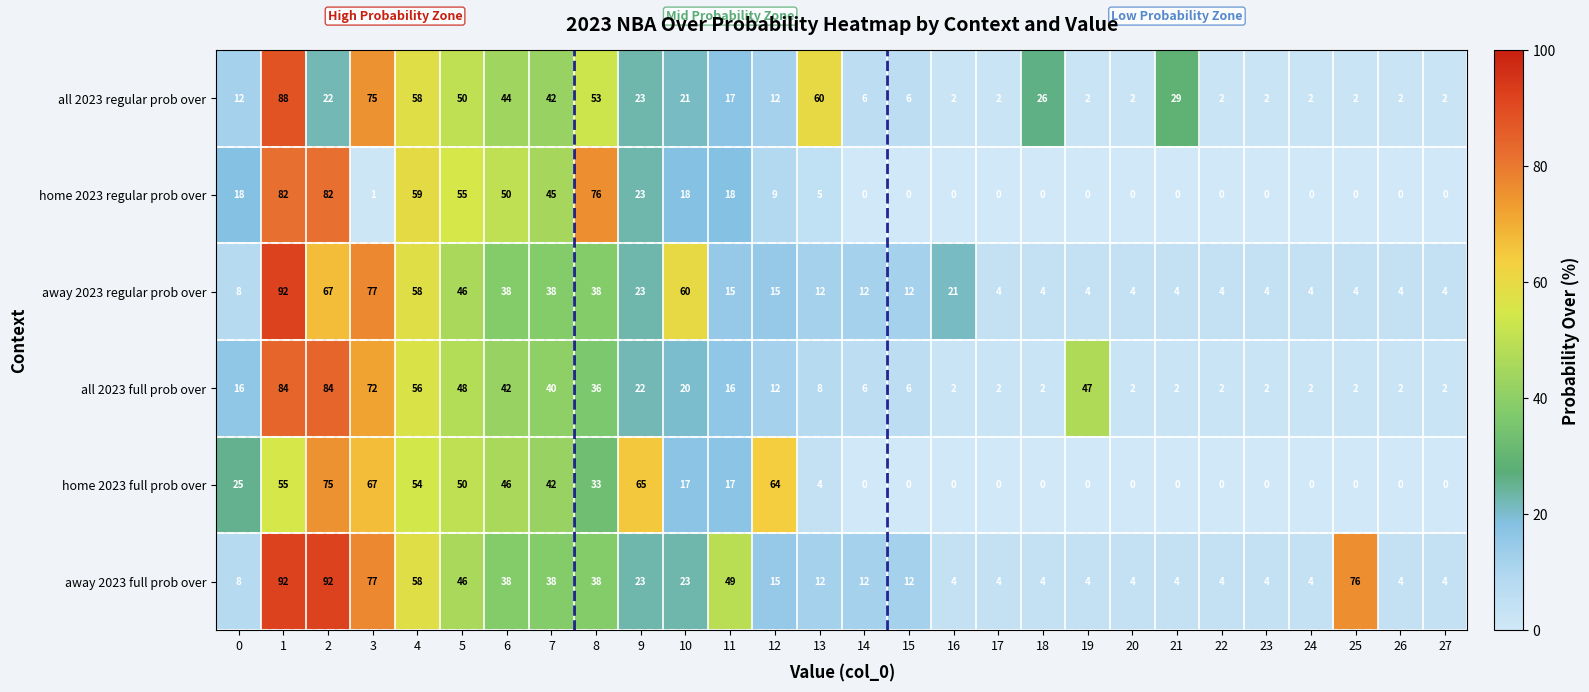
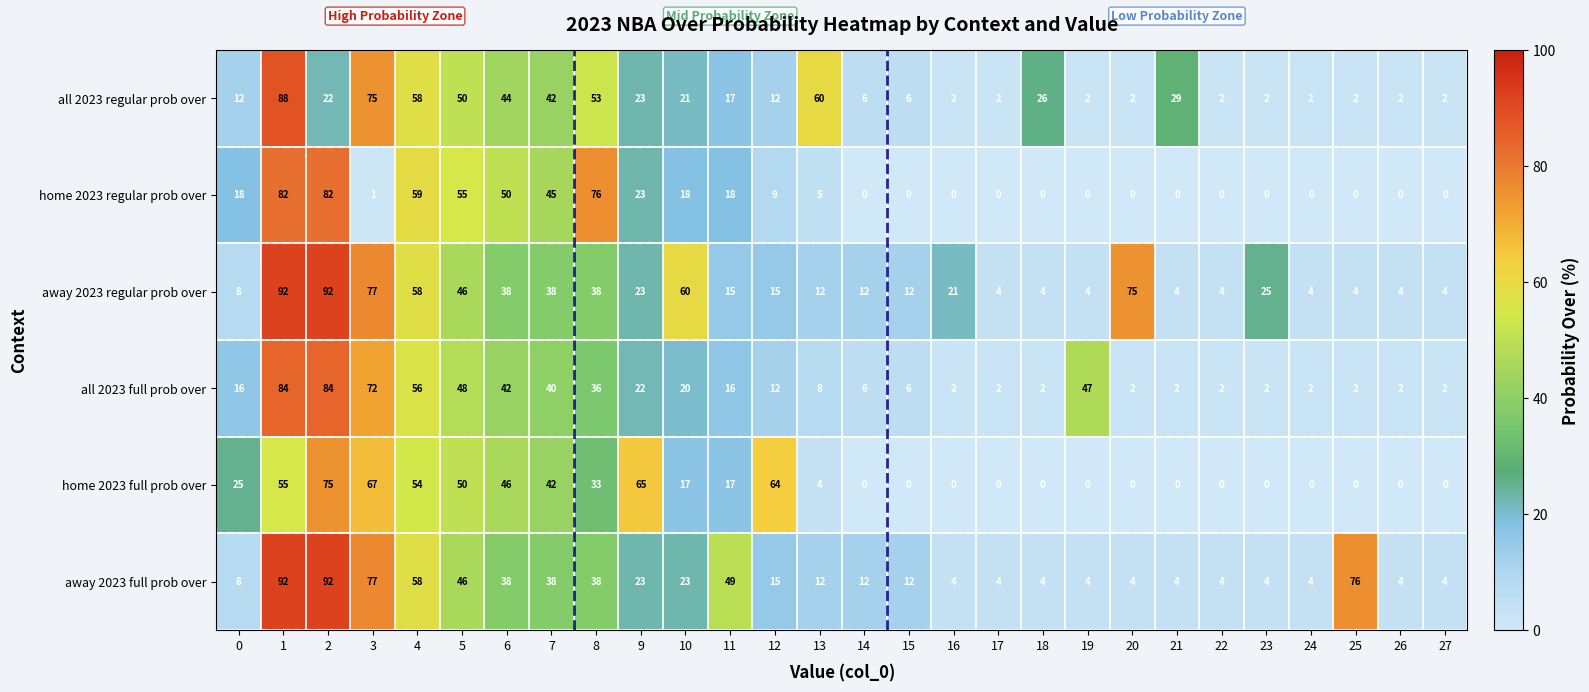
  {
    "all 2023 regular prob over": {
      "0": 12,
      "1": 88,
      "2": 22,
      "3": 75,
      "4": 58,
      "5": 50,
      "6": 44,
      "7": 42,
      "8": 53,
      "9": 23,
      "10": 21,
      "11": 17,
      "12": 12,
      "13": 60,
      "14": 6,
      "15": 6,
      "16": 2,
      "17": 2,
      "18": 26,
      "19": 2,
      "20": 2,
      "21": 29,
      "22": 2,
      "23": 2,
      "24": 2,
      "25": 2,
      "26": 2,
      "27": 2
    },
    "home 2023 regular prob over": {
      "0": 18,
      "1": 82,
      "2": 82,
      "3": 1,
      "4": 59,
      "5": 55,
      "6": 50,
      "7": 45,
      "8": 76,
      "9": 23,
      "10": 18,
      "11": 18,
      "12": 9,
      "13": 5
    },
    "away 2023 regular prob over": {
      "0": 8,
      "1": 92,
-     "2": 67,
+     "2": 92,
      "3": 77,
      "4": 58,
      "5": 46,
      "6": 38,
      "7": 38,
      "8": 38,
      "9": 23,
      "10": 60,
      "11": 15,
      "12": 15,
      "13": 12,
      "14": 12,
      "15": 12,
      "16": 21,
      "17": 4,
      "18": 4,
      "19": 4,
-     "20": 4,
+     "20": 75,
      "21": 4,
      "22": 4,
-     "23": 4,
+     "23": 25,
      "24": 4,
      "25": 4,
      "26": 4,
      "27": 4
    },
    "all 2023 full prob over": {
      "0": 16,
      "1": 84,
      "2": 84,
      "3": 72,
      "4": 56,
      "5": 48,
      "6": 42,
      "7": 40,
      "8": 36,
      "9": 22,
      "10": 20,
      "11": 16,
      "12": 12,
      "13": 8,
      "14": 6,
      "15": 6,
      "16": 2,
      "17": 2,
      "18": 2,
      "19": 47,
      "20": 2,
      "21": 2,
      "22": 2,
      "23": 2,
      "24": 2,
      "25": 2,
      "26": 2,
      "27": 2
    },
    "home 2023 full prob over": {
      "0": 25,
      "1": 55,
      "2": 75,
      "3": 67,
      "4": 54,
      "5": 50,
      "6": 46,
      "7": 42,
      "8": 33,
      "9": 65,
      "10": 17,
      "11": 17,
      "12": 64,
      "13": 4
    },
    "away 2023 full prob over": {
      "0": 8,
      "1": 92,
      "2": 92,
      "3": 77,
      "4": 58,
      "5": 46,
      "6": 38,
      "7": 38,
      "8": 38,
      "9": 23,
      "10": 23,
      "11": 49,
      "12": 15,
      "13": 12,
      "14": 12,
      "15": 12,
      "16": 4,
      "17": 4,
      "18": 4,
      "19": 4,
      "20": 4,
      "21": 4,
      "22": 4,
      "23": 4,
      "24": 4,
      "25": 76,
      "26": 4,
      "27": 4
    }
  }
